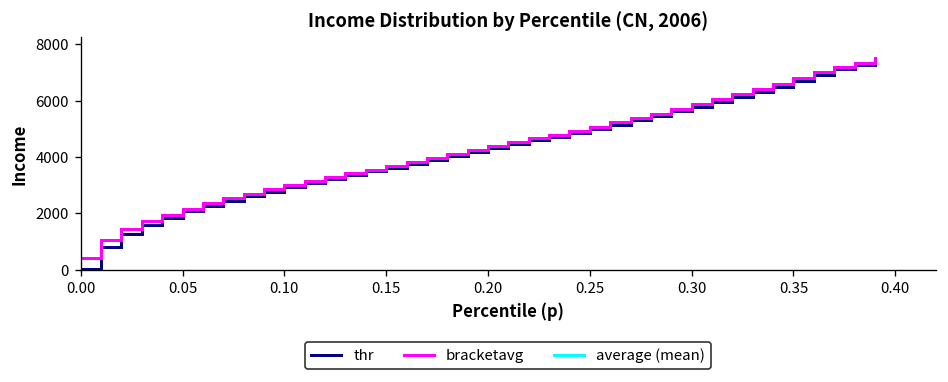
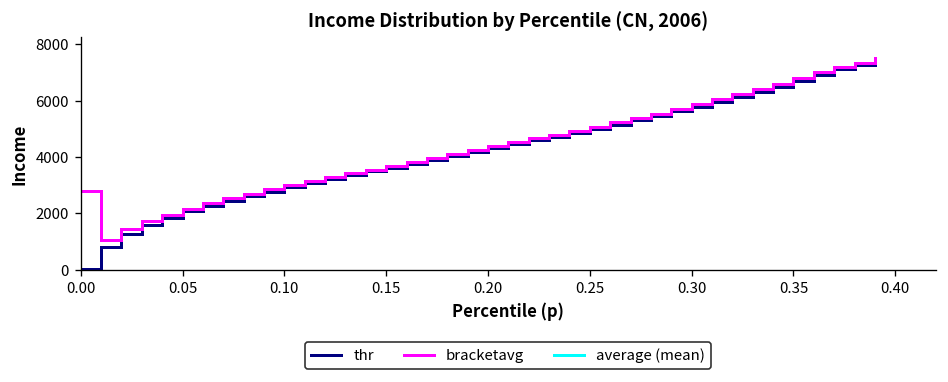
  {
    "thr": {
      "0.00": 0
    },
    "bracketavg": {
-     "0.00": 400
+     "0.00": 2800
    }
  }
